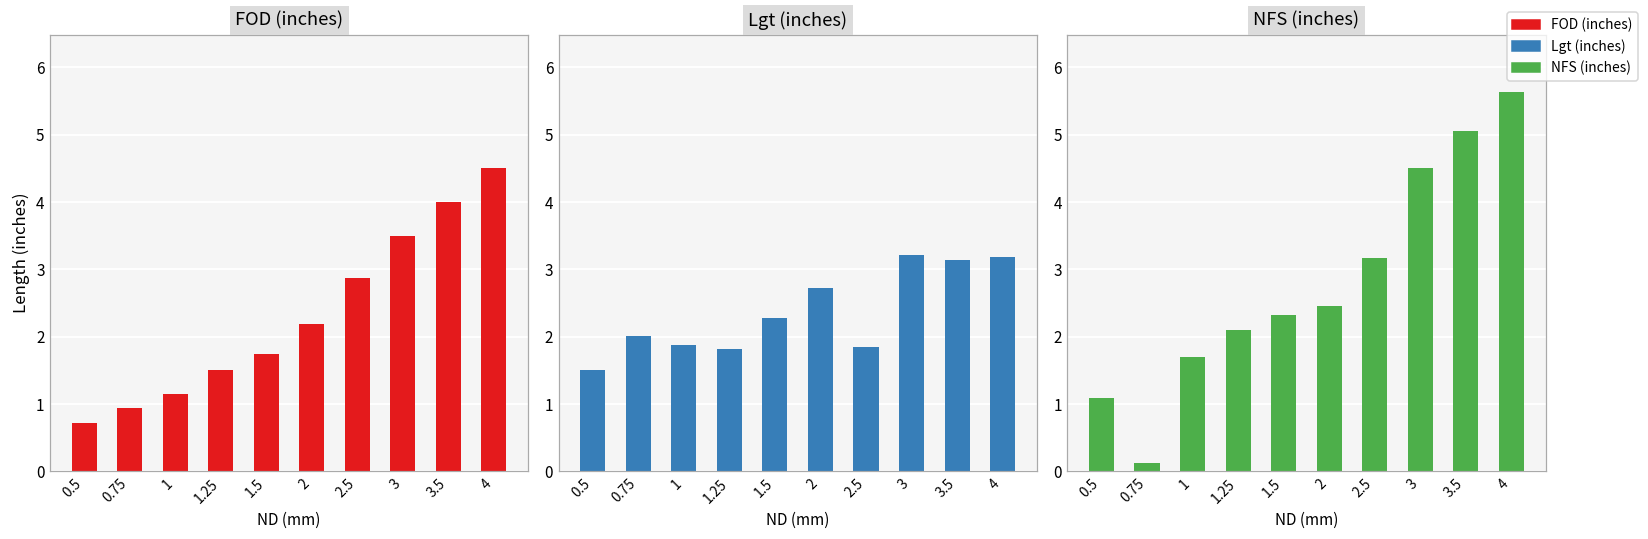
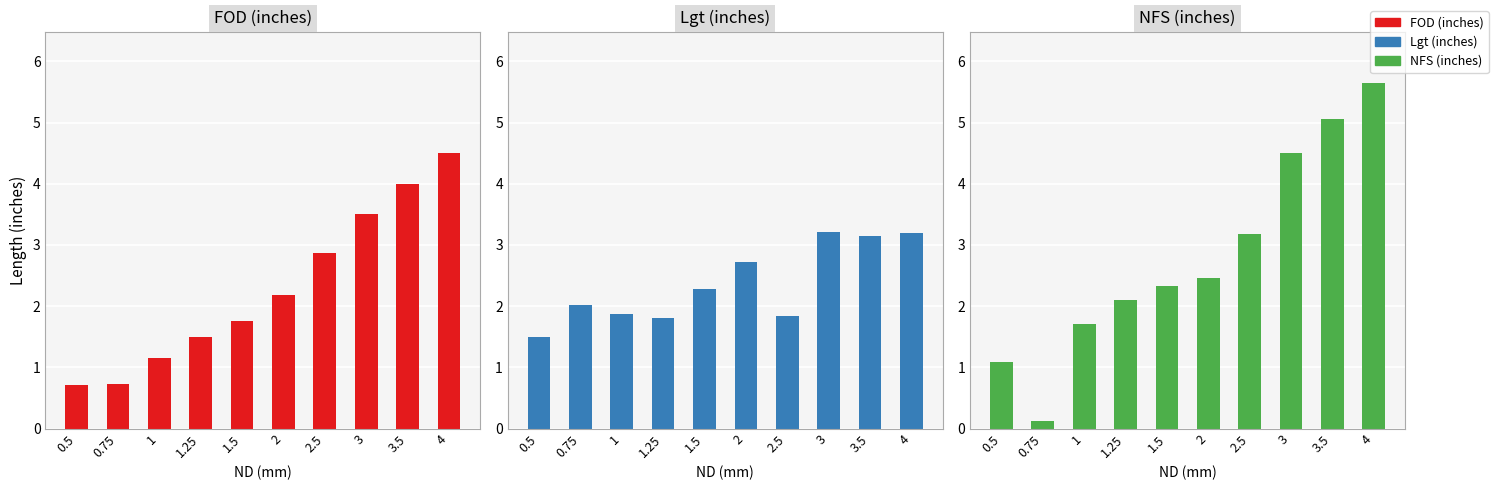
  {
    "FOD (inches)": {
      "0.5": 0.7,
-     "0.75": 0.9,
+     "0.75": 0.7,
      "1": 1.2,
      "1.25": 1.5,
      "1.5": 1.8,
      "2": 2.2,
      "2.5": 2.9,
      "3": 3.5,
      "3.5": 4.0,
      "4": 4.5
    },
    "Lgt (inches)": {
      "0.5": 1.5,
      "0.75": 2.0,
      "1": 1.9,
      "1.25": 1.8,
      "1.5": 2.3,
      "2": 2.7,
      "2.5": 1.8,
      "3": 3.2,
      "3.5": 3.1,
      "4": 3.2
    },
    "NFS (inches)": {
      "0.5": 1.1,
      "0.75": 0.1,
      "1": 1.7,
      "1.25": 2.1,
      "1.5": 2.3,
      "2": 2.5,
      "2.5": 3.2,
      "3": 4.5,
      "3.5": 5.1,
      "4": 5.6
    }
  }
